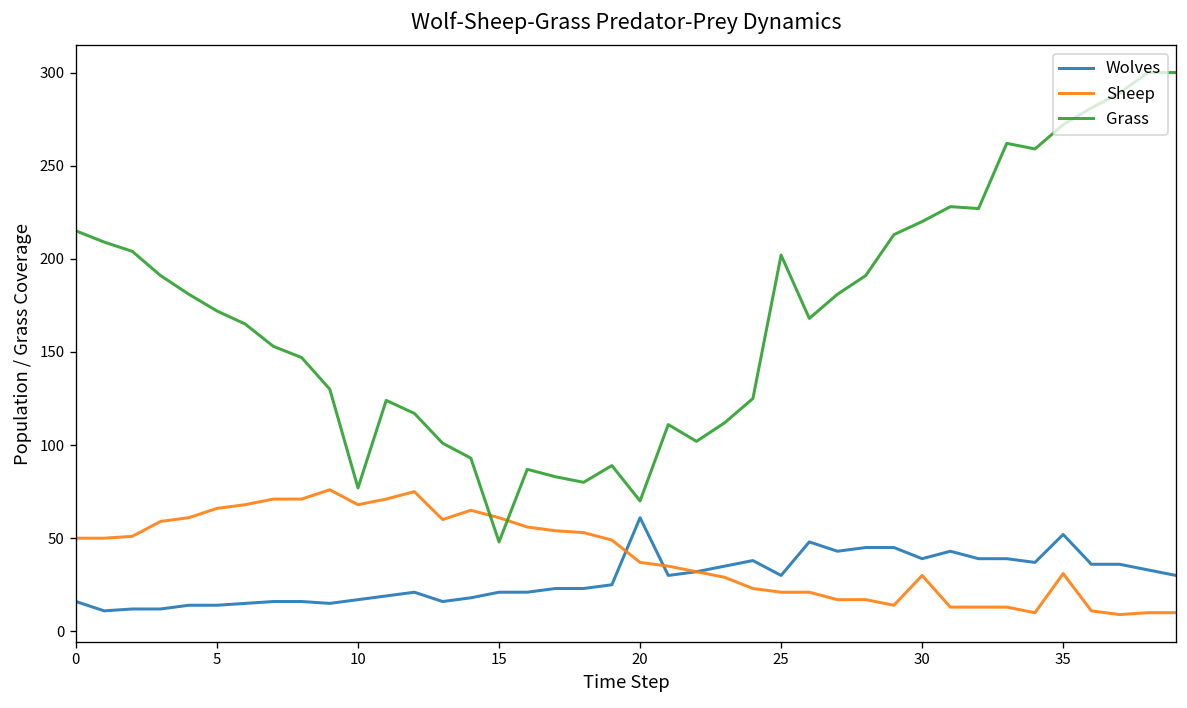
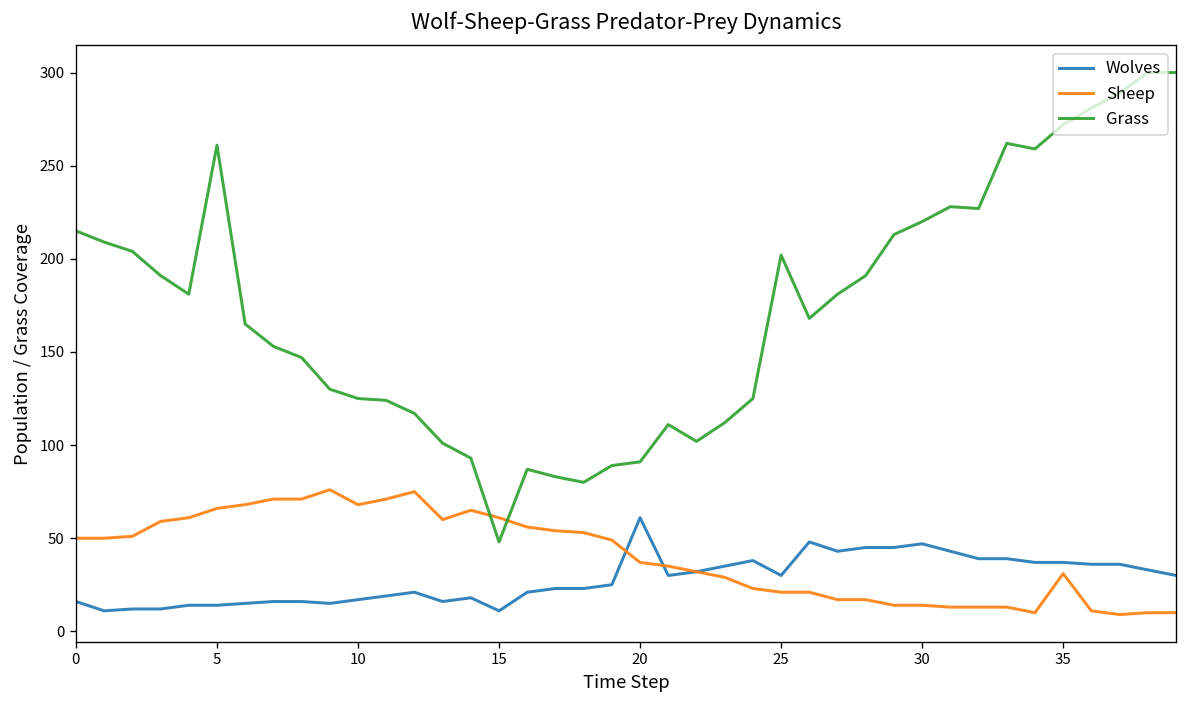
  {
    "Wolves": {
      "0": 16,
      "5": 14,
      "10": 17,
-     "15": 21,
+     "15": 11,
      "20": 61,
      "25": 30,
-     "30": 39,
-     "35": 52
+     "30": 47,
+     "35": 37
    },
    "Sheep": {
      "0": 50,
      "5": 66,
      "10": 68,
      "15": 61,
      "20": 37,
      "25": 21,
-     "30": 30,
+     "30": 14,
      "35": 31
    },
    "Grass": {
      "0": 215,
-     "5": 172,
-     "10": 77,
+     "5": 261,
+     "10": 125,
      "15": 48,
-     "20": 70,
+     "20": 91,
      "25": 202,
      "30": 220
    }
  }
